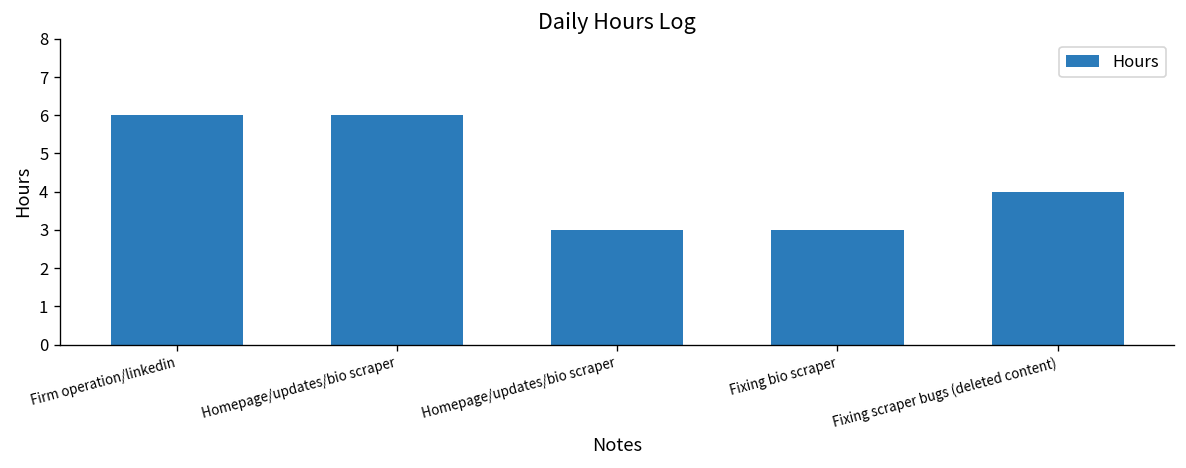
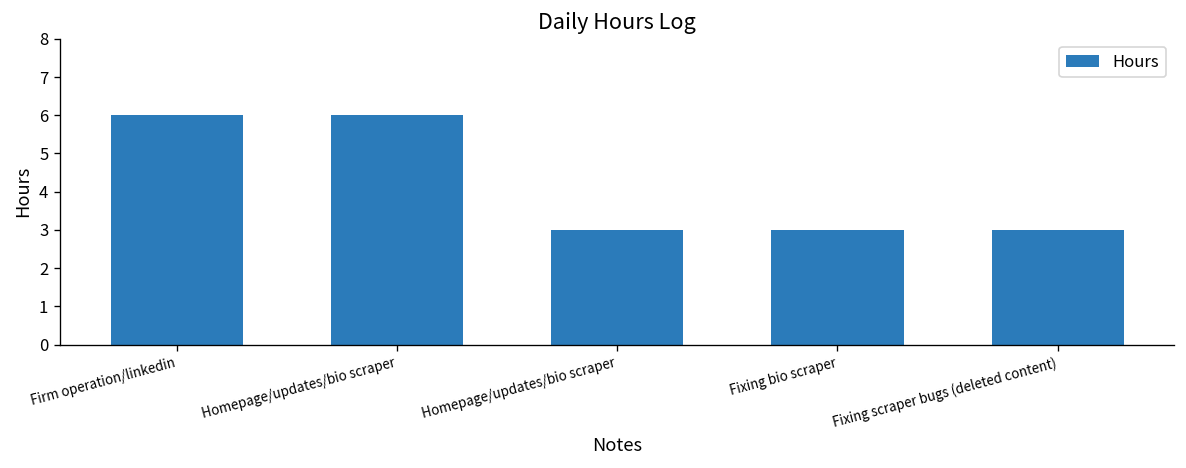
  {
    "Firm operation/linkedin": 6,
    "Fixing bio scraper": 3,
-   "Fixing scraper bugs (deleted content)": 4
+   "Fixing scraper bugs (deleted content)": 3
  }
